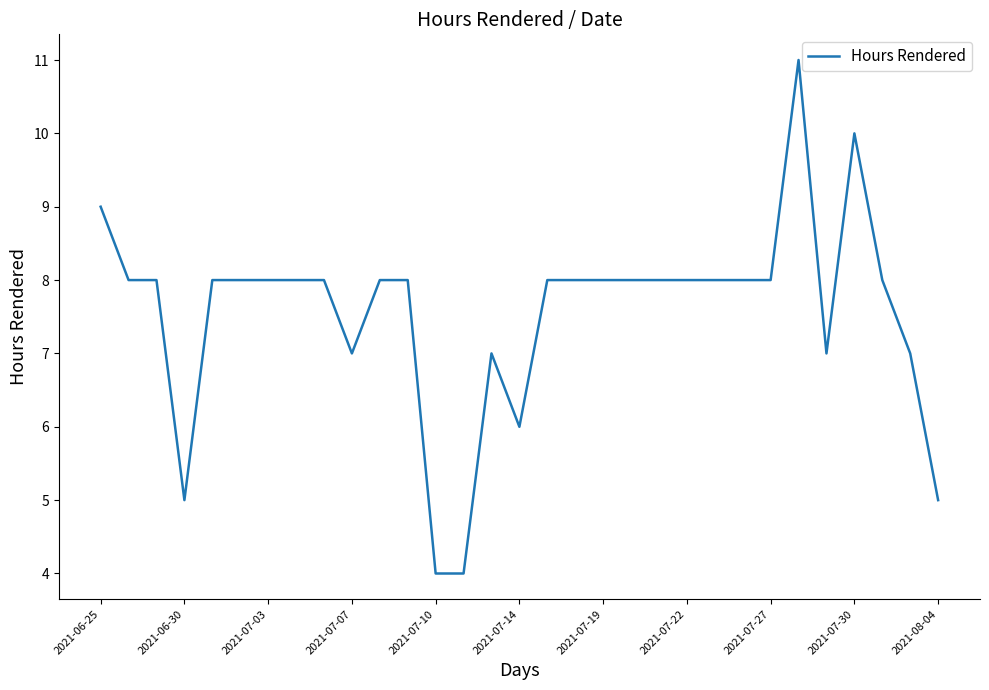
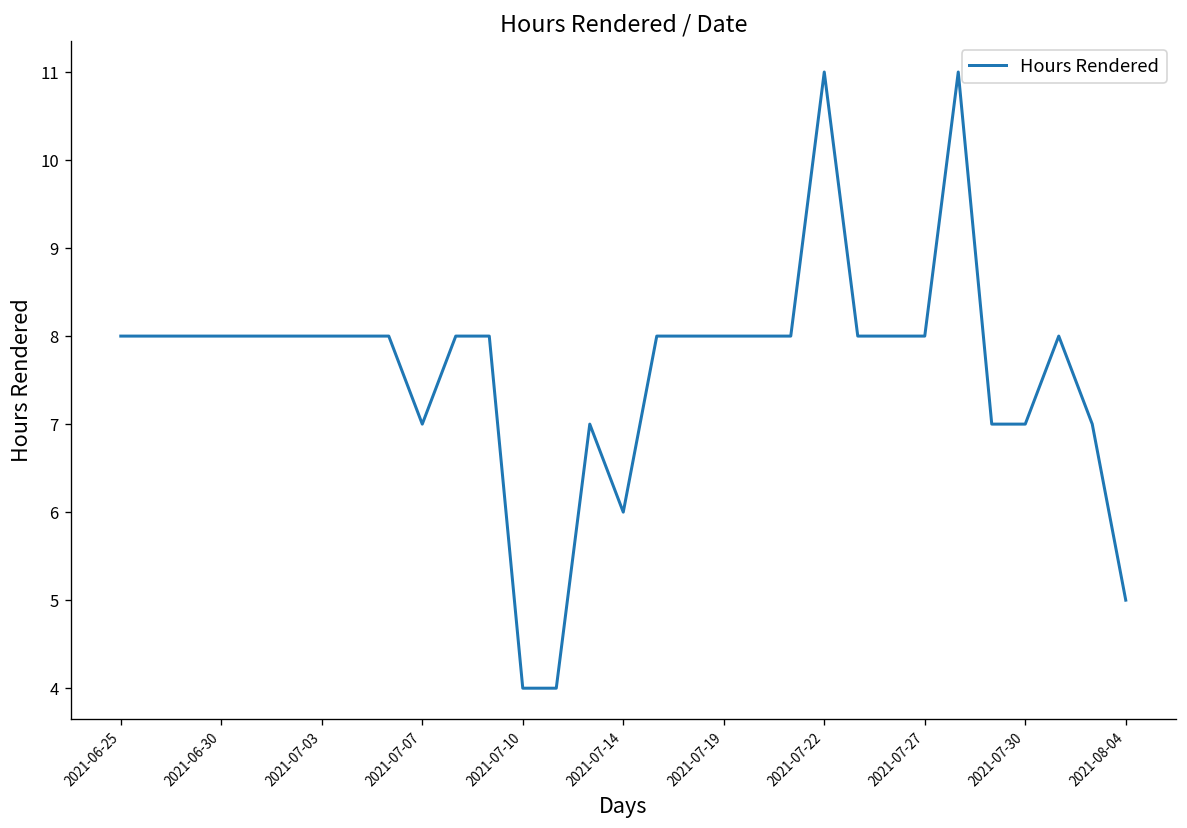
  {
-   "2021-06-25": 9,
-   "2021-06-30": 5,
+   "2021-06-25": 8,
+   "2021-06-30": 8,
    "2021-07-03": 8,
    "2021-07-07": 7,
    "2021-07-10": 4,
    "2021-07-14": 6,
    "2021-07-19": 8,
-   "2021-07-22": 8,
+   "2021-07-22": 11,
    "2021-07-27": 8,
-   "2021-07-30": 10,
+   "2021-07-30": 7,
    "2021-08-04": 5
  }
